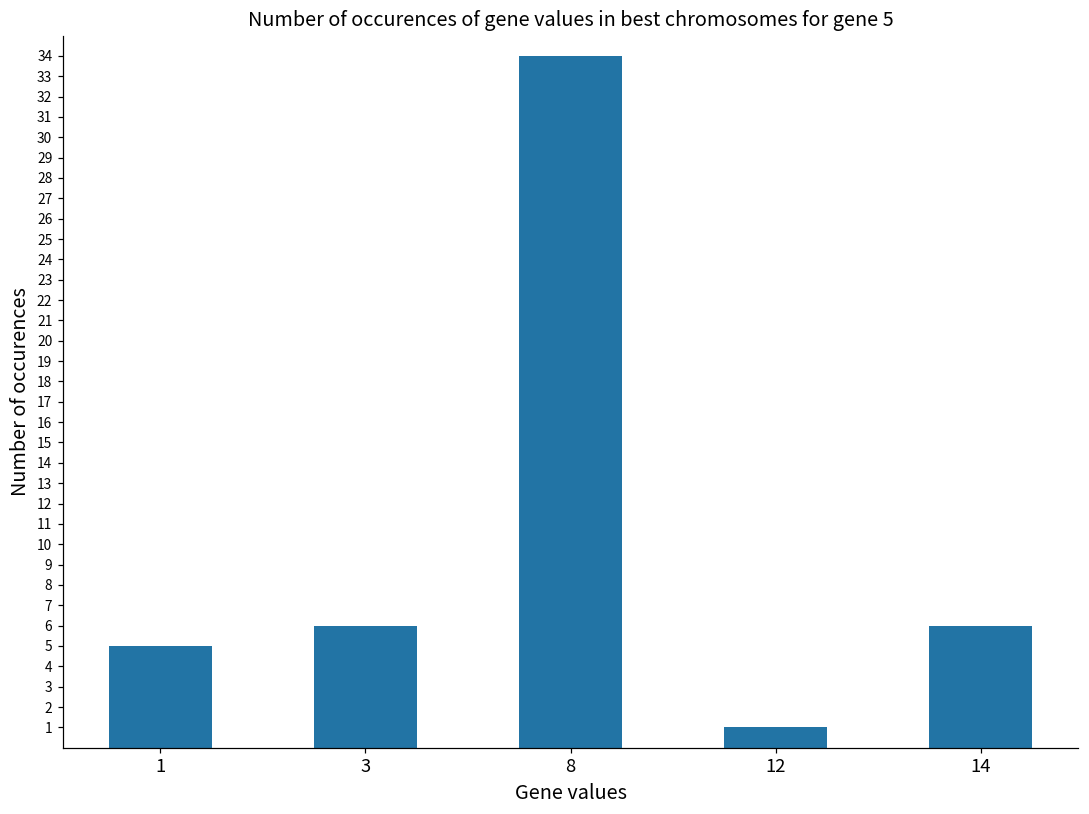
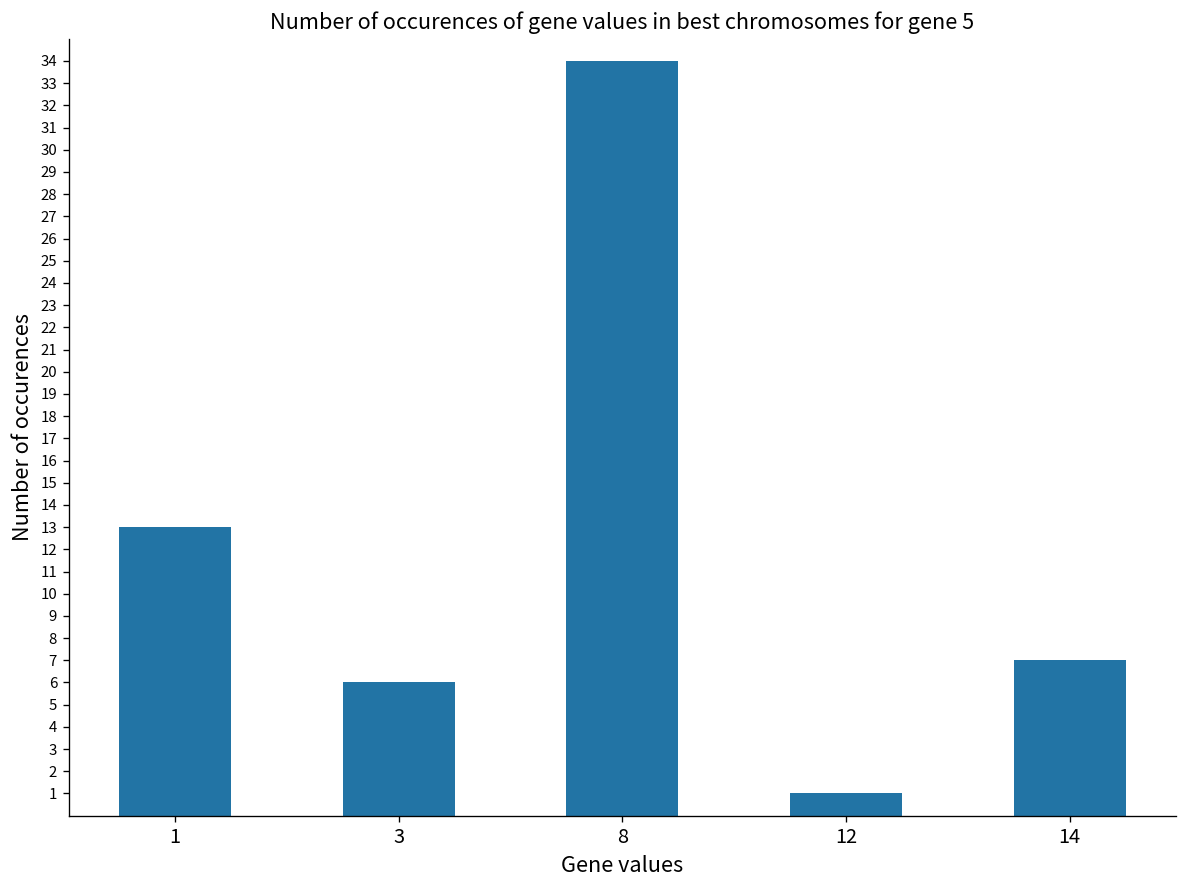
  {
-   "1": 5,
+   "1": 13,
    "3": 6,
    "8": 34,
    "12": 1,
-   "14": 6
+   "14": 7
  }
